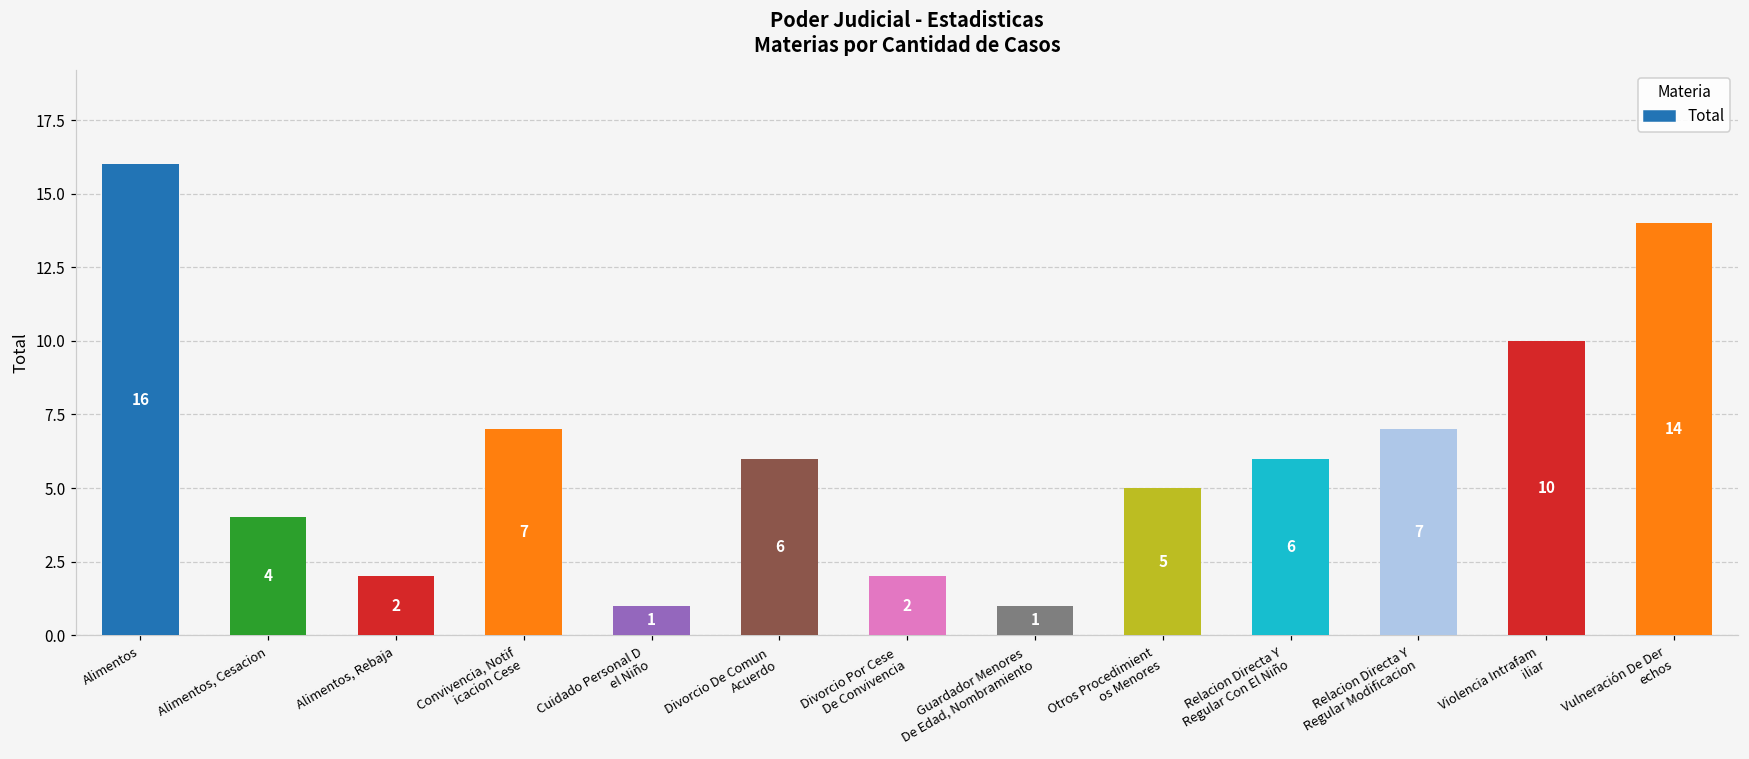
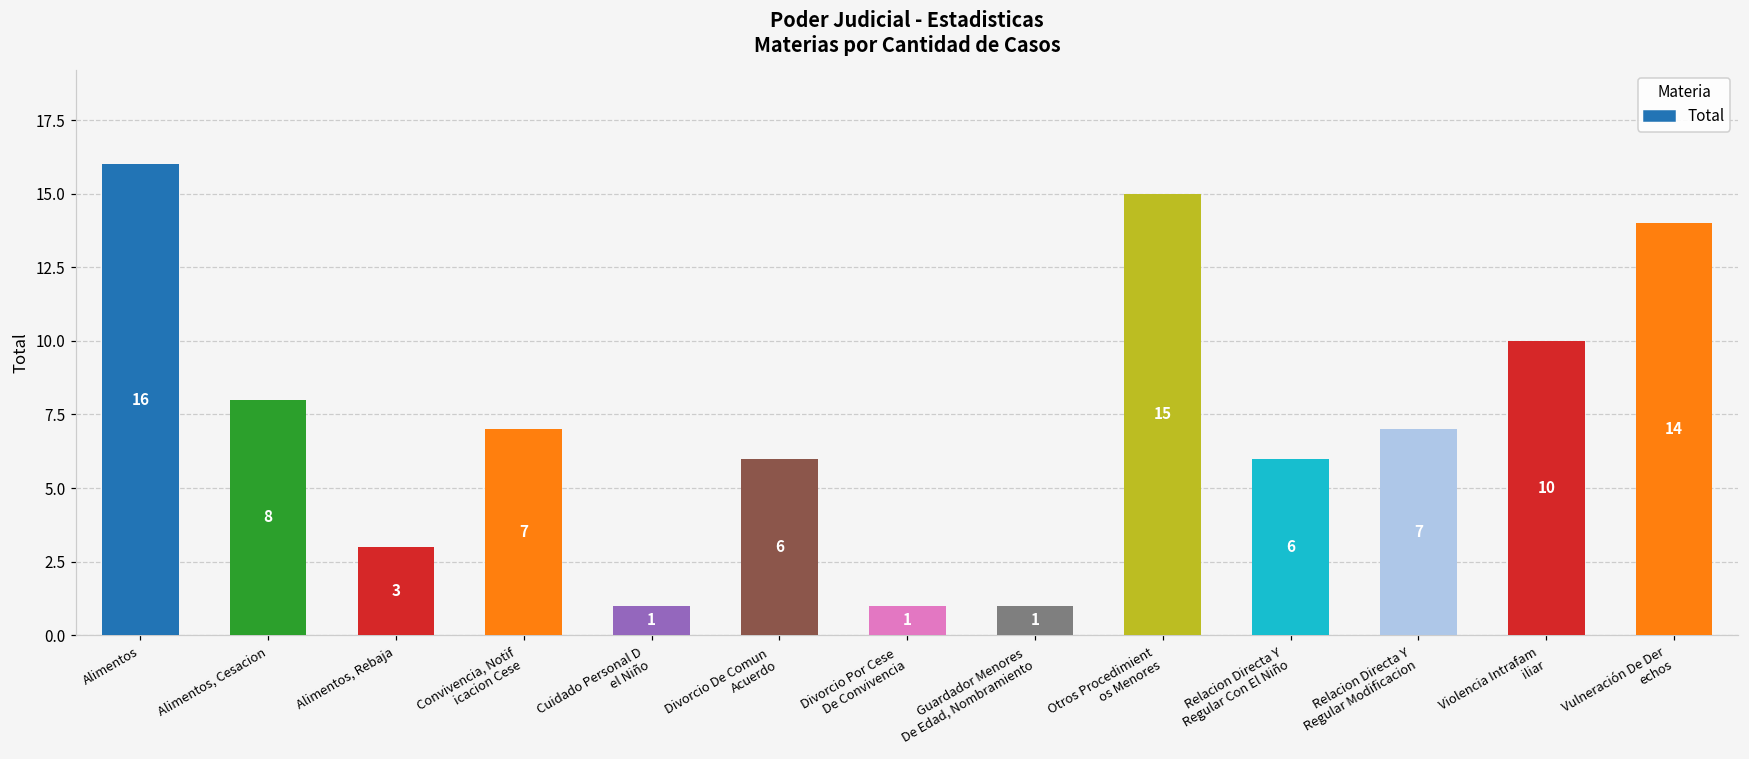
  {
    "Alimentos": 16,
-   "Alimentos, Cesacion": 4,
-   "Alimentos, Rebaja": 2,
+   "Alimentos, Cesacion": 8,
+   "Alimentos, Rebaja": 3,
    "Convivencia, Notif icacion Cese": 7,
    "Cuidado Personal D el Niño": 1,
    "Divorcio De Comun Acuerdo": 6,
-   "Divorcio Por Cese De Convivencia": 2,
+   "Divorcio Por Cese De Convivencia": 1,
    "Guardador Menores De Edad, Nombramiento": 1,
-   "Otros Procedimient os Menores": 5,
+   "Otros Procedimient os Menores": 15,
    "Relacion Directa Y Regular Con El Niño": 6,
    "Relacion Directa Y Regular Modificacion": 7,
    "Violencia Intrafam iliar": 10,
    "Vulneración De Der echos": 14
  }
